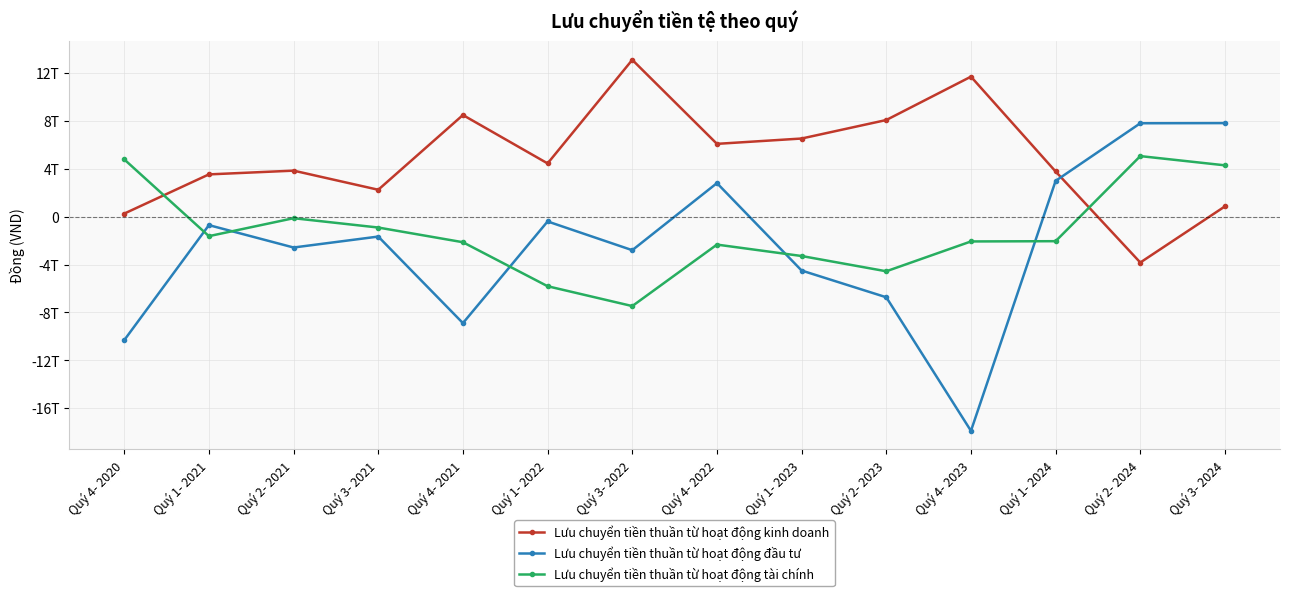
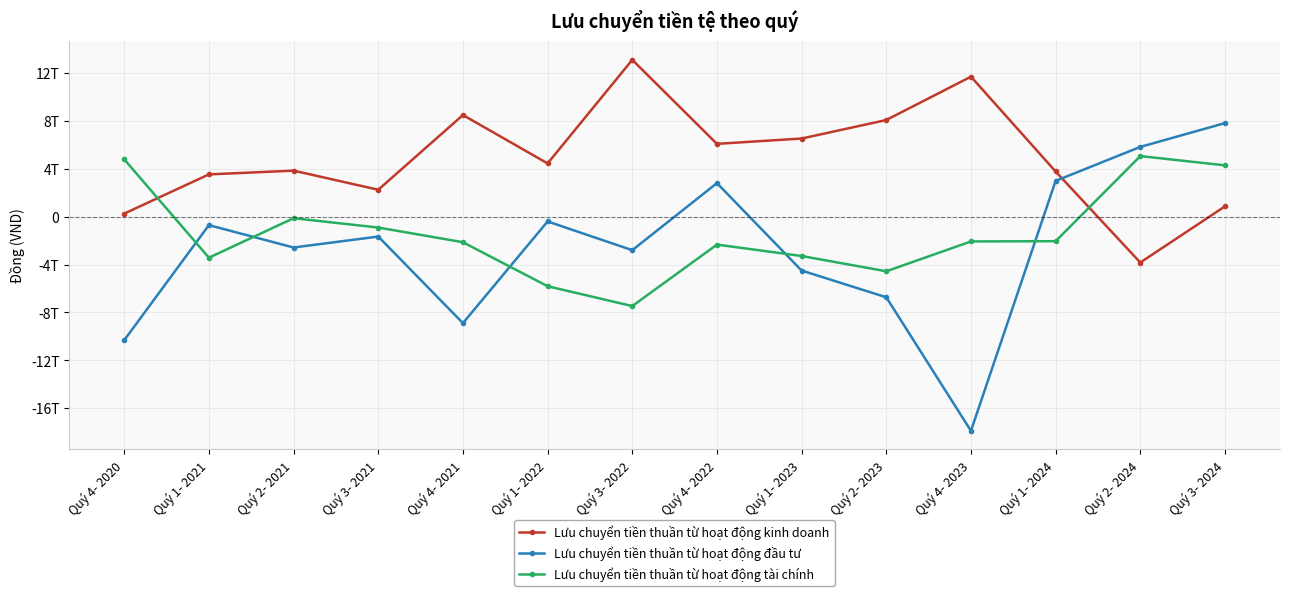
  {
    "Lưu chuyển tiền thuần từ hoạt động kinh doanh": {
      "Quý 4- 2020": "0.2T",
      "Quý 1- 2021": "3.5T",
      "Quý 2- 2021": "3.8T",
      "Quý 3- 2021": "2.2T",
      "Quý 4- 2021": "8.5T",
      "Quý 1- 2022": "4.4T",
      "Quý 3- 2022": "13.1T",
      "Quý 4- 2022": "6.1T",
      "Quý 1- 2023": "6.5T",
      "Quý 2- 2023": "8.1T",
      "Quý 4- 2023": "11.7T",
      "Quý 1- 2024": "3.8T",
      "Quý 2- 2024": "-3.8T",
      "Quý 3- 2024": "0.9T"
    },
    "Lưu chuyển tiền thuần từ hoạt động đầu tư": {
      "Quý 4- 2020": "-10.3T",
      "Quý 1- 2021": "-0.7T",
      "Quý 2- 2021": "-2.6T",
      "Quý 3- 2021": "-1.7T",
      "Quý 4- 2021": "-8.9T",
      "Quý 1- 2022": "-0.4T",
      "Quý 3- 2022": "-2.8T",
      "Quý 4- 2022": "2.8T",
      "Quý 1- 2023": "-4.5T",
      "Quý 2- 2023": "-6.7T",
      "Quý 4- 2023": "-17.9T",
      "Quý 1- 2024": "3.0T",
-     "Quý 2- 2024": "7.8T",
+     "Quý 2- 2024": "5.8T",
      "Quý 3- 2024": "7.8T"
    },
    "Lưu chuyển tiền thuần từ hoạt động tài chính": {
      "Quý 4- 2020": "4.8T",
-     "Quý 1- 2021": "-1.6T",
+     "Quý 1- 2021": "-3.4T",
      "Quý 2- 2021": "-0.1T",
      "Quý 3- 2021": "-0.9T",
      "Quý 4- 2021": "-2.1T",
      "Quý 1- 2022": "-5.8T",
      "Quý 3- 2022": "-7.5T",
      "Quý 4- 2022": "-2.3T",
      "Quý 1- 2023": "-3.3T",
      "Quý 2- 2023": "-4.6T",
      "Quý 4- 2023": "-2.1T",
      "Quý 1- 2024": "-2.1T",
      "Quý 2- 2024": "5.0T",
      "Quý 3- 2024": "4.3T"
    }
  }
